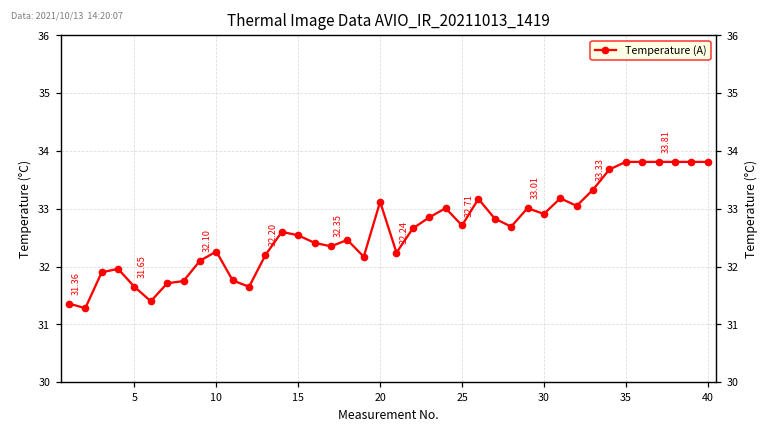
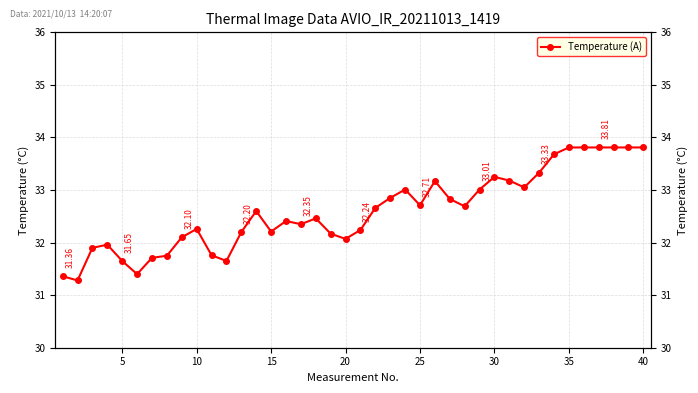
  {
-   "15": 32.5,
-   "20": 33.1,
-   "30": 32.9,
+   "15": 32.2,
+   "20": 32.1,
+   "30": 33.3,
    "35": 33.8,
    "40": 33.8
  }
